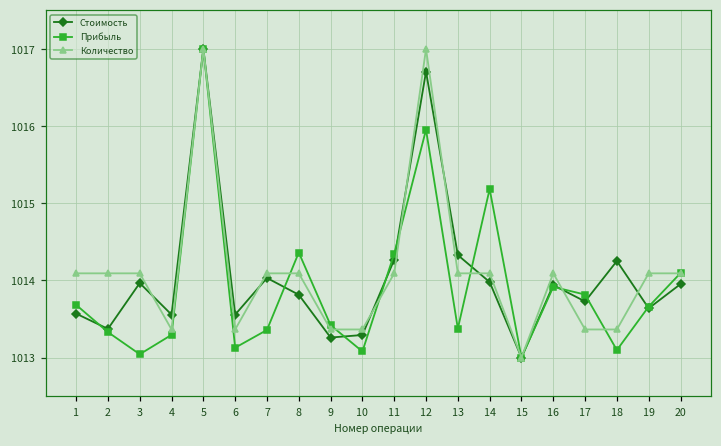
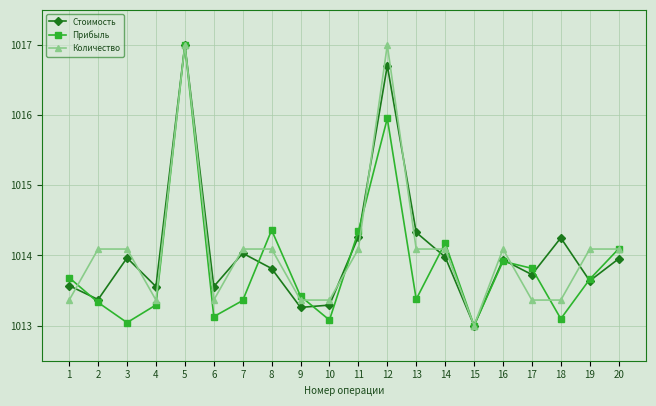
  {
    "Стоимость": {
      "1": 1013.6,
      "2": 1013.4,
      "3": 1014.0,
      "4": 1013.6,
      "6": 1013.6,
      "7": 1014.0,
      "8": 1013.8,
      "9": 1013.3,
      "10": 1013.3,
      "11": 1014.3,
      "12": 1016.7,
      "13": 1014.3,
      "14": 1014.0,
      "17": 1013.7,
      "18": 1014.3,
      "20": 1014.0
    },
    "Прибыль": {
      "1": 1013.7,
      "2": 1013.3,
      "3": 1013.0,
      "4": 1013.3,
      "6": 1013.1,
      "7": 1013.4,
      "8": 1014.4,
      "9": 1013.4,
      "10": 1013.1,
      "11": 1014.3,
      "12": 1016.0,
      "13": 1013.4,
-     "14": 1015.2,
+     "14": 1014.2,
      "17": 1013.8,
      "18": 1013.1
    },
    "Количество": {
-     "1": 1014.1,
+     "1": 1013.4,
      "2": 1014.1,
      "3": 1014.1,
      "4": 1013.4,
      "6": 1013.4,
      "7": 1014.1,
      "8": 1014.1,
      "9": 1013.4,
      "10": 1013.4,
      "11": 1014.1,
      "12": 1017.0,
      "13": 1014.1,
      "14": 1014.1,
      "16": 1014.1,
      "17": 1013.4,
      "18": 1013.4,
      "19": 1014.1
    }
  }
